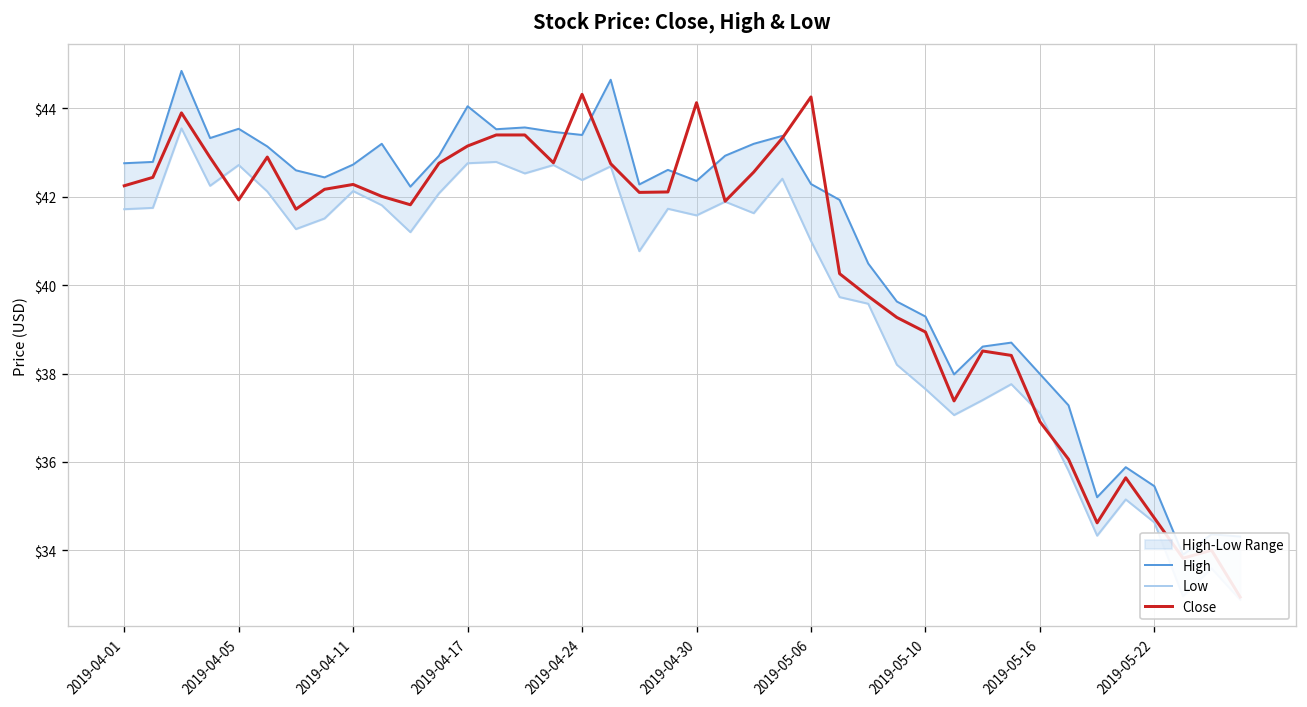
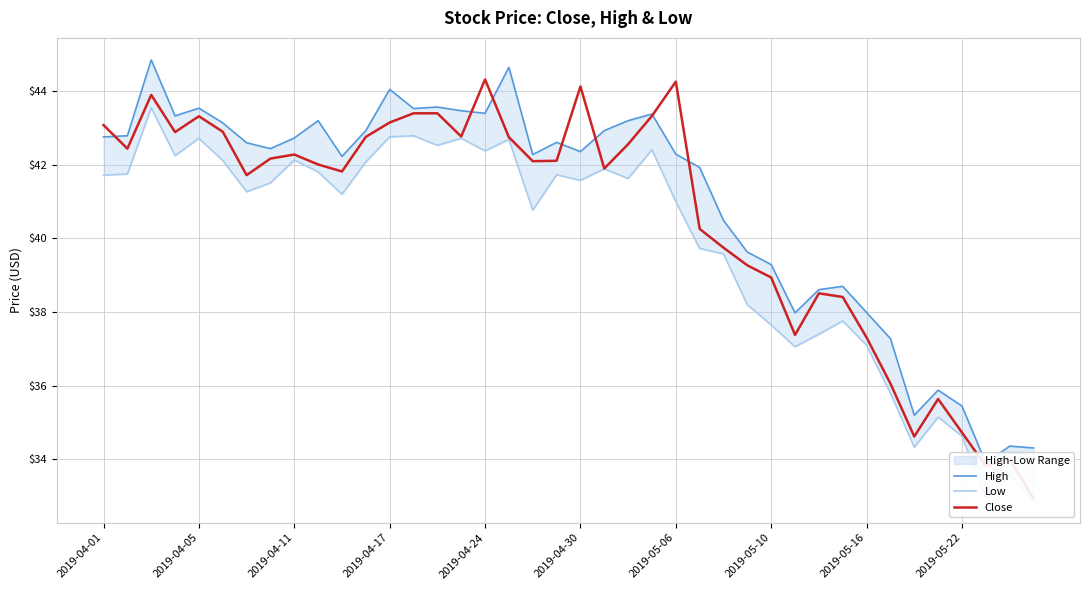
  {
    "Close": {
-     "2019-04-01": "$42.3",
-     "2019-04-05": "$41.9",
+     "2019-04-01": "$43.1",
+     "2019-04-05": "$43.3",
      "2019-04-11": "$42.3",
      "2019-04-17": "$43.2",
      "2019-04-24": "$44.3",
      "2019-04-30": "$44.1",
      "2019-05-06": "$44.3",
      "2019-05-10": "$38.9",
-     "2019-05-16": "$36.9",
+     "2019-05-16": "$37.3",
      "2019-05-22": "$34.7"
    }
  }
